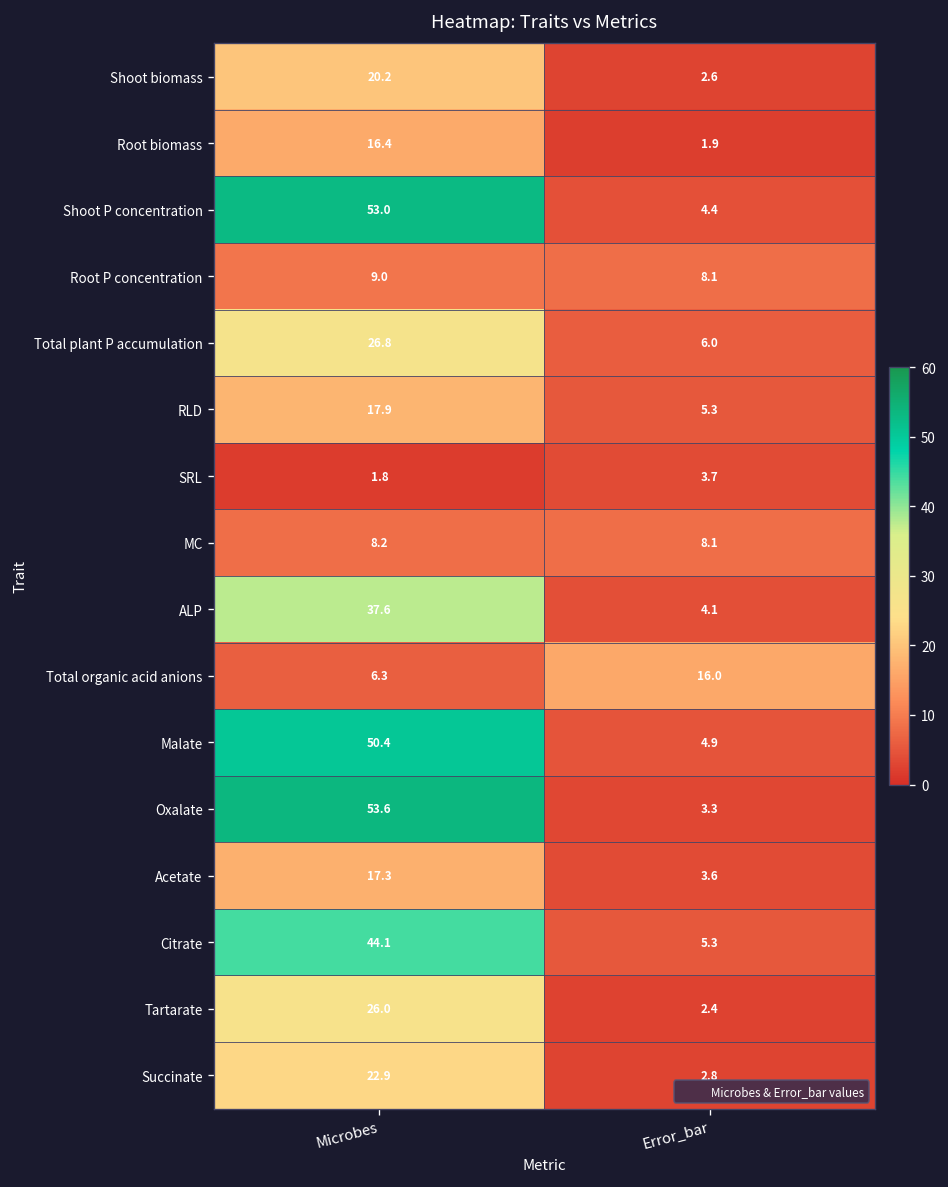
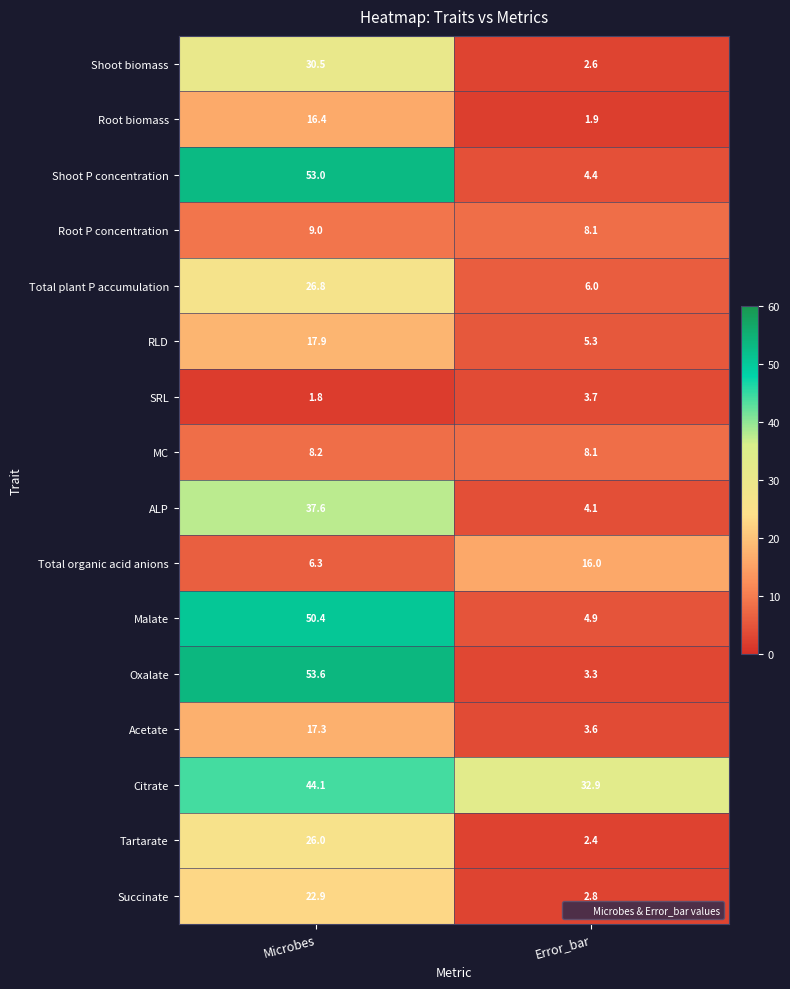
  {
    "Shoot biomass": {
-     "Microbes": 20.2,
+     "Microbes": 30.5,
      "Error_bar": 2.6
    },
    "Root biomass": {
      "Microbes": 16.4,
      "Error_bar": 1.9
    },
    "Shoot P concentration": {
      "Microbes": 53.0,
      "Error_bar": 4.4
    },
    "Root P concentration": {
      "Microbes": 9.0,
      "Error_bar": 8.1
    },
    "Total plant P accumulation": {
      "Microbes": 26.8,
      "Error_bar": 6.0
    },
    "RLD": {
      "Microbes": 17.9,
      "Error_bar": 5.3
    },
    "SRL": {
      "Microbes": 1.8,
      "Error_bar": 3.7
    },
    "MC": {
      "Microbes": 8.2,
      "Error_bar": 8.1
    },
    "ALP": {
      "Microbes": 37.6,
      "Error_bar": 4.1
    },
    "Total organic acid anions": {
      "Microbes": 6.3,
      "Error_bar": 16.0
    },
    "Malate": {
      "Microbes": 50.4,
      "Error_bar": 4.9
    },
    "Oxalate": {
      "Microbes": 53.6,
      "Error_bar": 3.3
    },
    "Acetate": {
      "Microbes": 17.3,
      "Error_bar": 3.6
    },
    "Citrate": {
      "Microbes": 44.1,
-     "Error_bar": 5.3
+     "Error_bar": 32.9
    },
    "Tartarate": {
      "Microbes": 26.0,
      "Error_bar": 2.4
    },
    "Succinate": {
      "Microbes": 22.9,
      "Error_bar": 2.8
    }
  }
